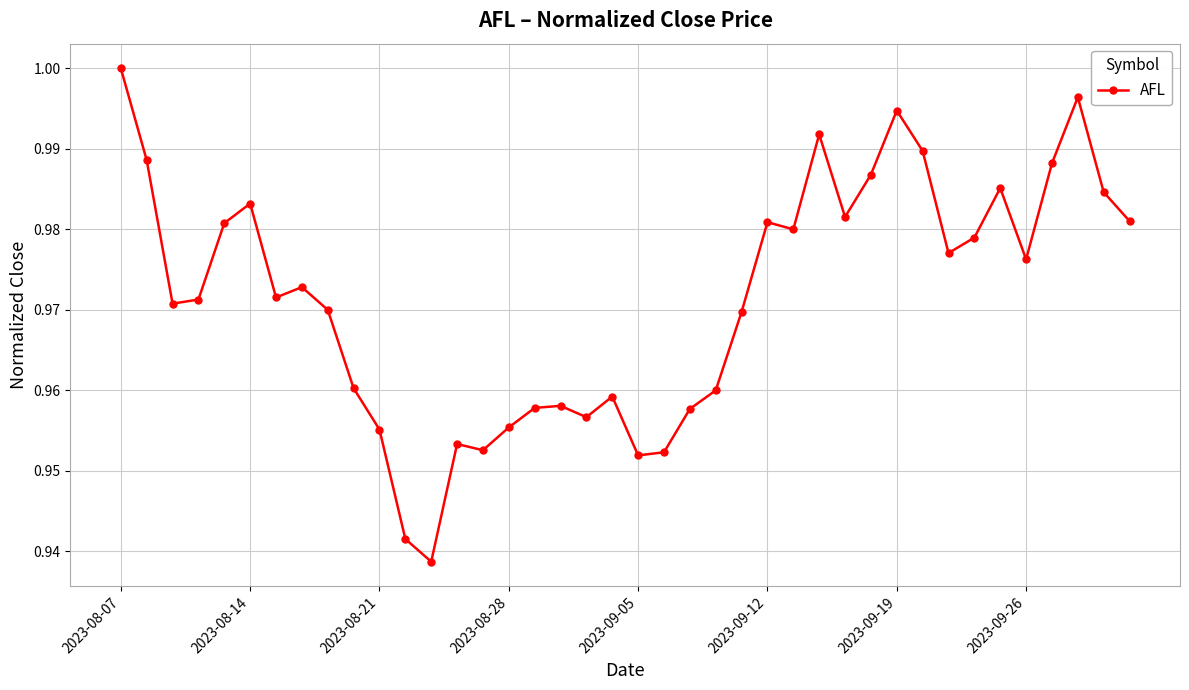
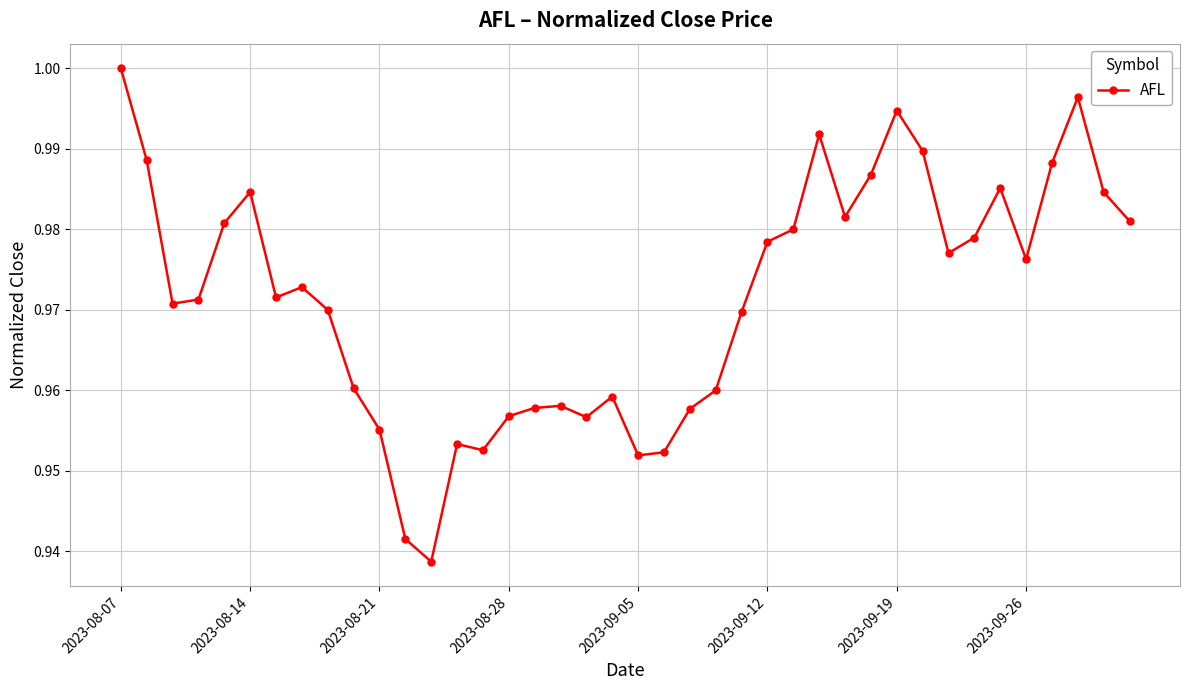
  {
    "2023-08-07": 1.000,
-   "2023-08-14": 0.983,
+   "2023-08-14": 0.985,
    "2023-08-21": 0.955,
-   "2023-08-28": 0.955,
+   "2023-08-28": 0.957,
    "2023-09-05": 0.952,
-   "2023-09-12": 0.981,
+   "2023-09-12": 0.978,
    "2023-09-19": 0.995,
    "2023-09-26": 0.976
  }
